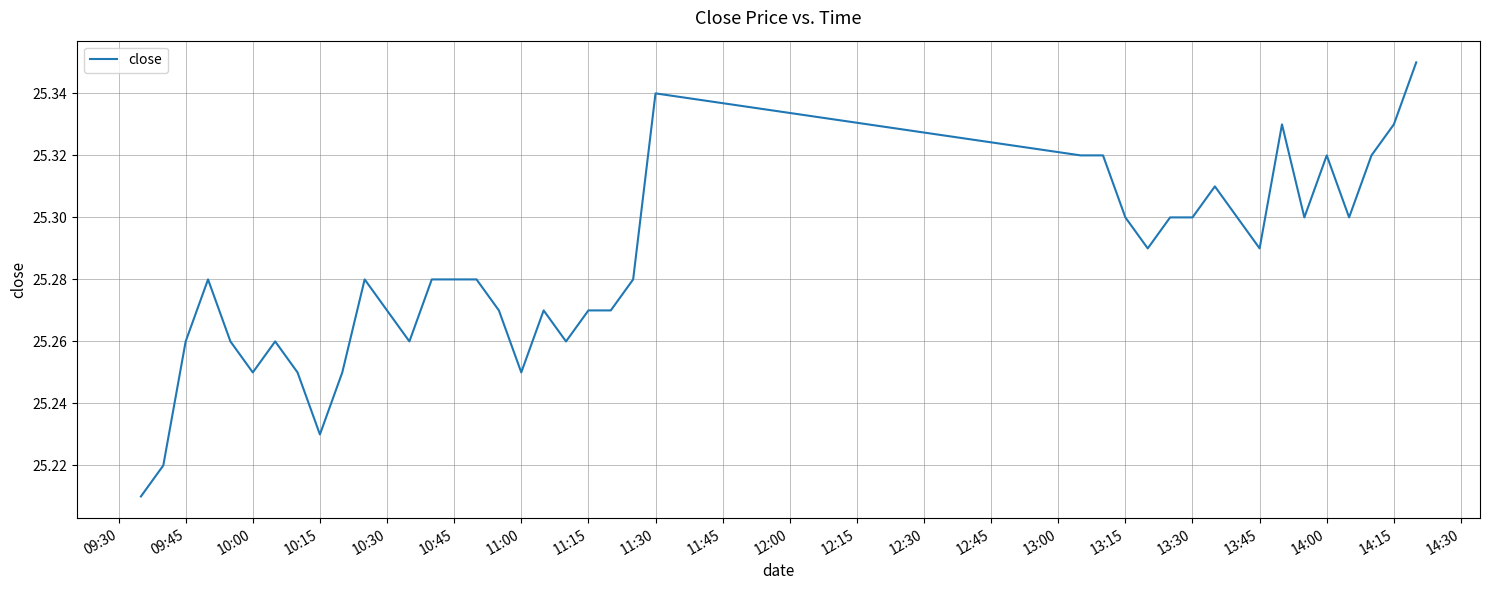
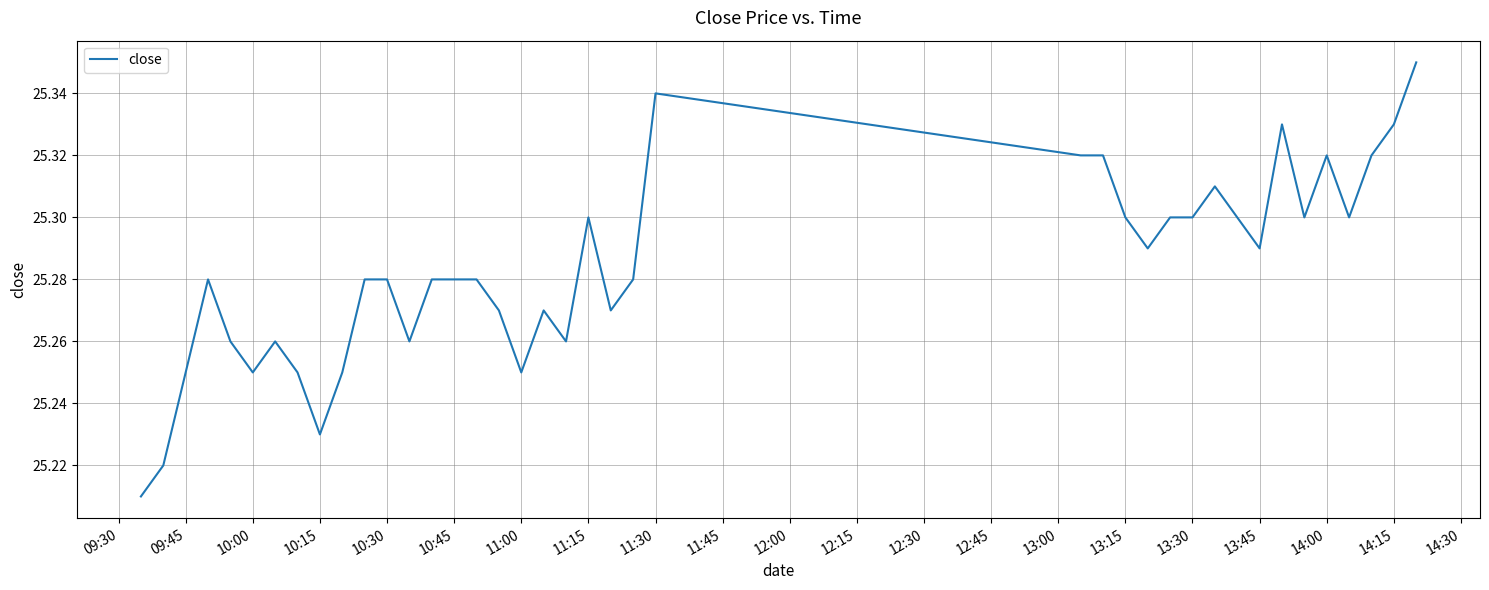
  {
-   "09:45": 25.26,
+   "09:45": 25.25,
    "10:00": 25.25,
    "10:15": 25.23,
-   "10:30": 25.27,
+   "10:30": 25.28,
    "10:45": 25.28,
    "11:00": 25.25,
-   "11:15": 25.27,
+   "11:15": 25.30,
    "11:30": 25.34,
    "13:15": 25.30,
    "13:30": 25.30,
    "13:45": 25.29,
    "14:00": 25.32,
    "14:15": 25.33
  }
